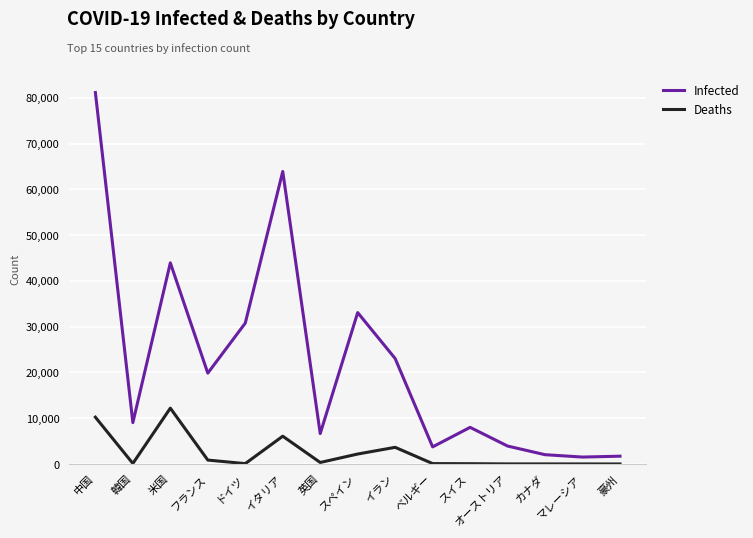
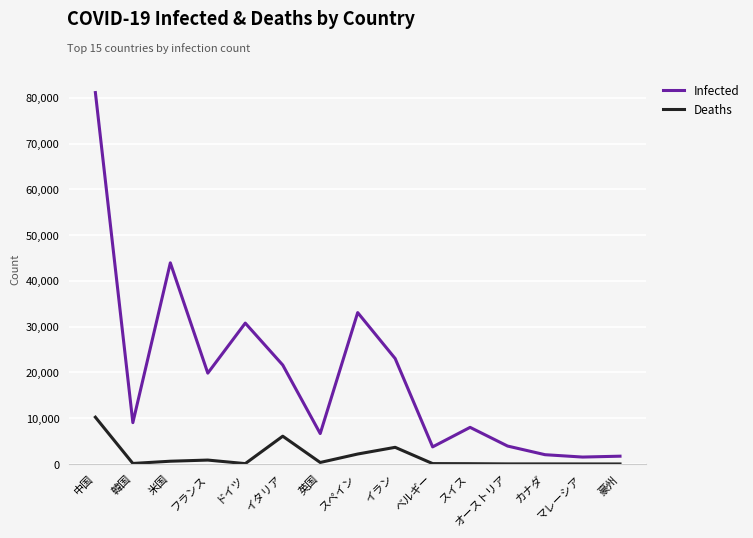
  {
    "Infected": {
      "中国": "81,000",
      "韓国": "9,000",
      "米国": "44,000",
      "フランス": "20,000",
      "ドイツ": "31,000",
-     "イタリア": "64,000",
+     "イタリア": "22,000",
      "英国": "7,000",
      "スペイン": "33,000",
      "イラン": "23,000",
      "ベルギー": "4,000",
      "スイス": "8,000",
      "オーストリア": "4,000",
      "カナダ": "2,000",
      "マレーシア": "2,000",
      "豪州": "2,000"
    },
    "Deaths": {
      "中国": "10,000",
      "韓国": "0",
-     "米国": "12,000",
+     "米国": "1,000",
      "フランス": "1,000",
      "ドイツ": "0",
      "イタリア": "6,000",
      "英国": "0",
      "スペイン": "2,000",
      "イラン": "4,000",
      "ベルギー": "0",
      "スイス": "0",
      "オーストリア": "0",
      "カナダ": "0",
      "マレーシア": "0",
      "豪州": "0"
    }
  }
